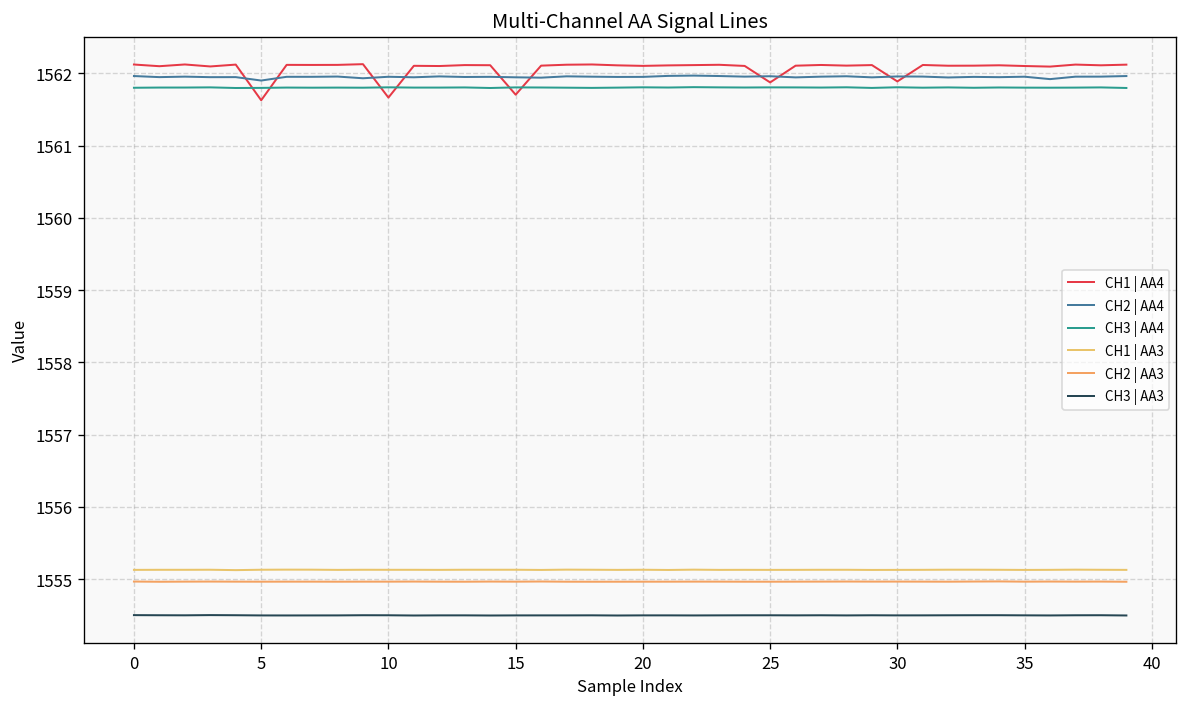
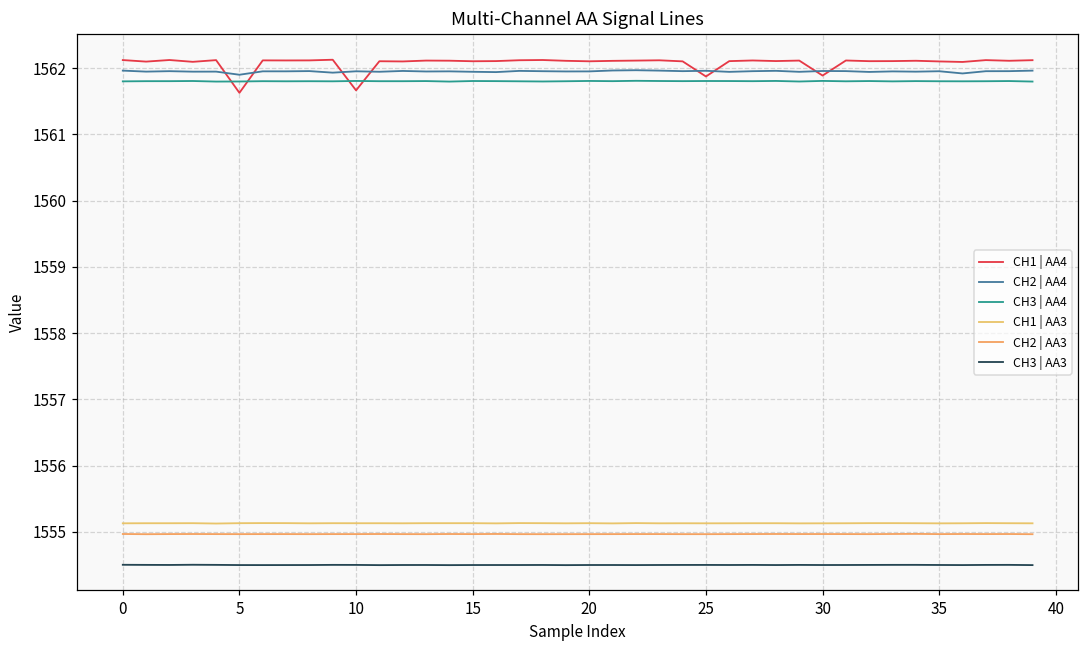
  {
    "CH1 | AA4": {
      "0": 1562.1,
      "5": 1561.6,
      "10": 1561.7,
-     "15": 1561.7,
+     "15": 1562.1,
      "20": 1562.1,
      "25": 1561.9,
      "30": 1561.9,
      "35": 1562.1
    },
    "CH3 | AA3": {
      "0": 1554.5,
      "5": 1554.5,
      "10": 1554.5,
      "15": 1554.5,
      "20": 1554.5,
      "25": 1554.5,
      "30": 1554.5,
      "35": 1554.5
    }
  }
